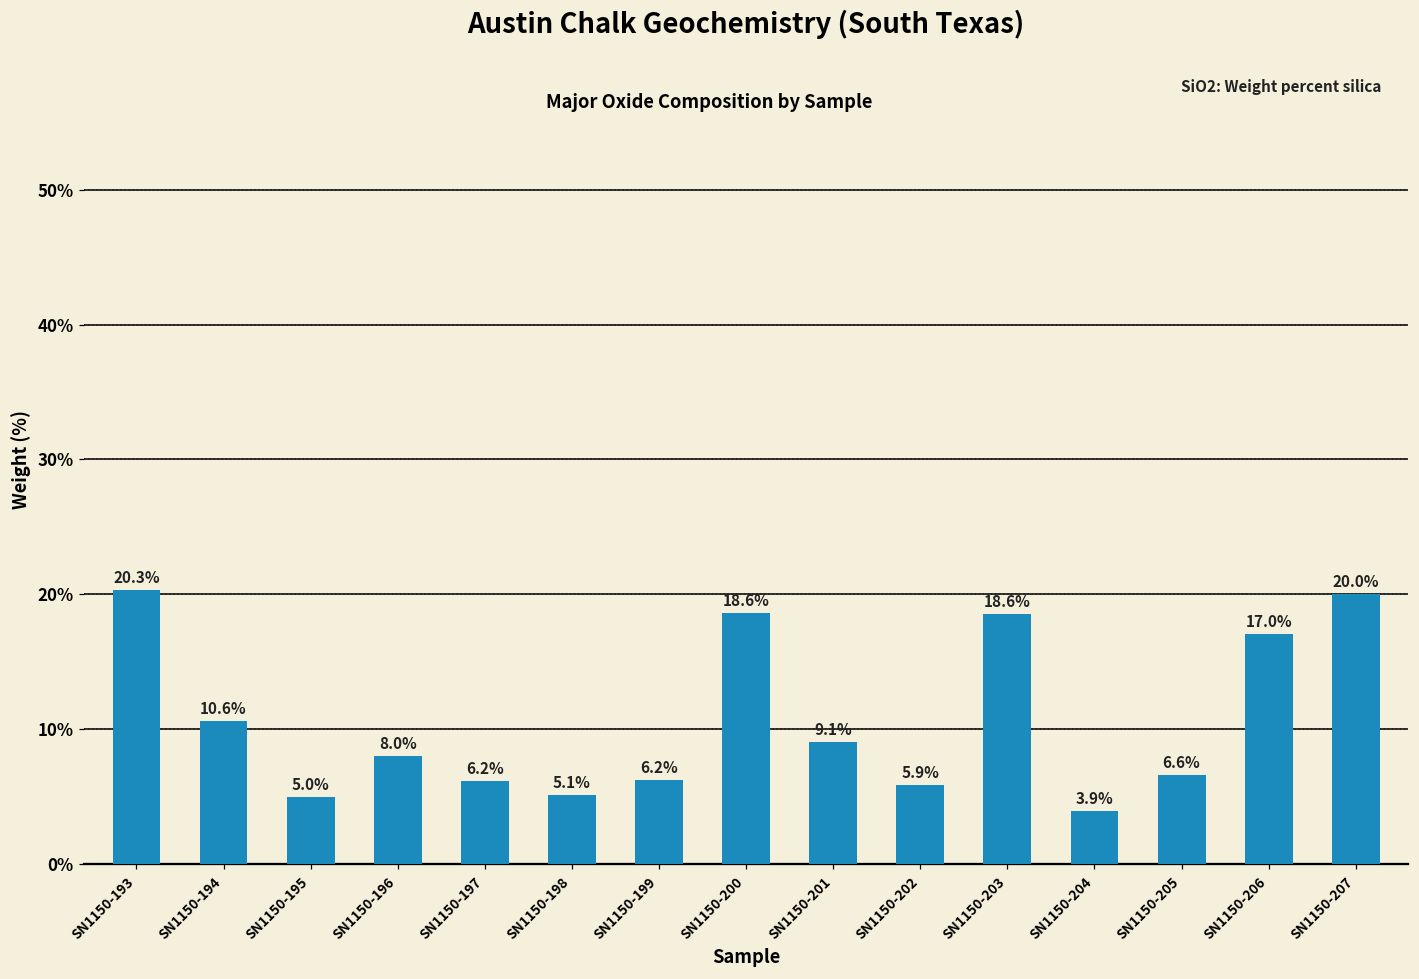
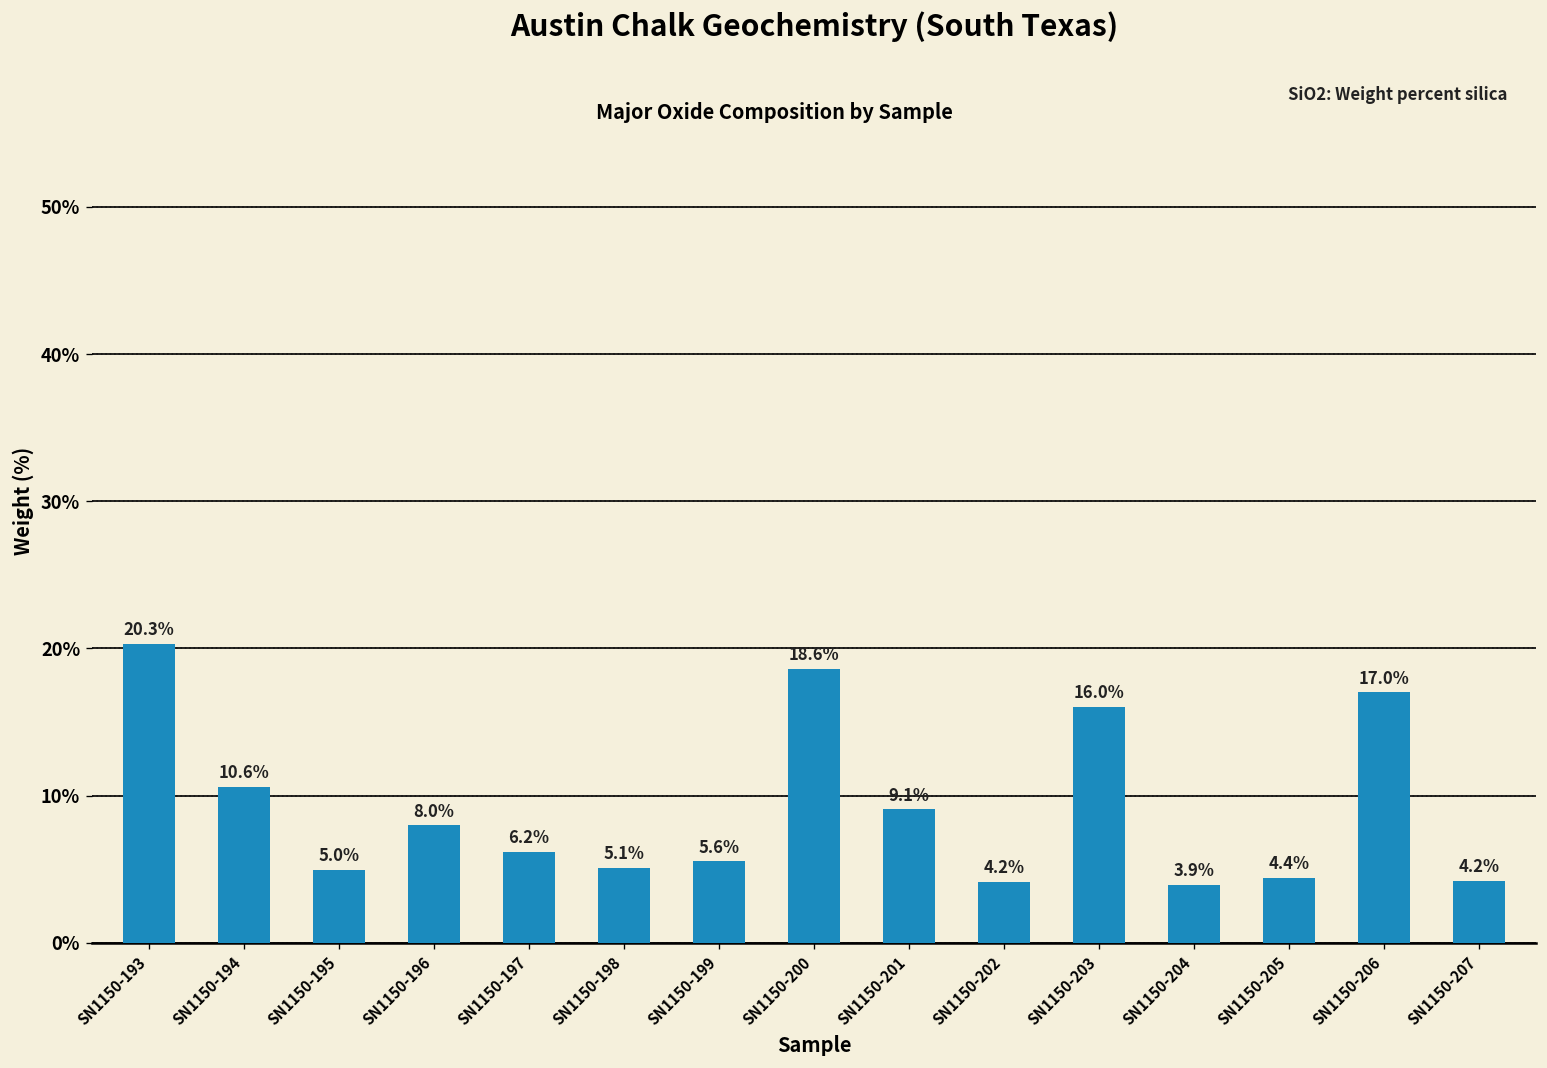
  {
    "SN1150-193": "20.3%",
    "SN1150-194": "10.6%",
    "SN1150-195": "5.0%",
    "SN1150-196": "8.0%",
    "SN1150-197": "6.2%",
    "SN1150-198": "5.1%",
-   "SN1150-199": "6.2%",
+   "SN1150-199": "5.6%",
    "SN1150-200": "18.6%",
    "SN1150-201": "9.1%",
-   "SN1150-202": "5.9%",
-   "SN1150-203": "18.6%",
+   "SN1150-202": "4.2%",
+   "SN1150-203": "16.0%",
    "SN1150-204": "3.9%",
-   "SN1150-205": "6.6%",
+   "SN1150-205": "4.4%",
    "SN1150-206": "17.0%",
-   "SN1150-207": "20.0%"
+   "SN1150-207": "4.2%"
  }
